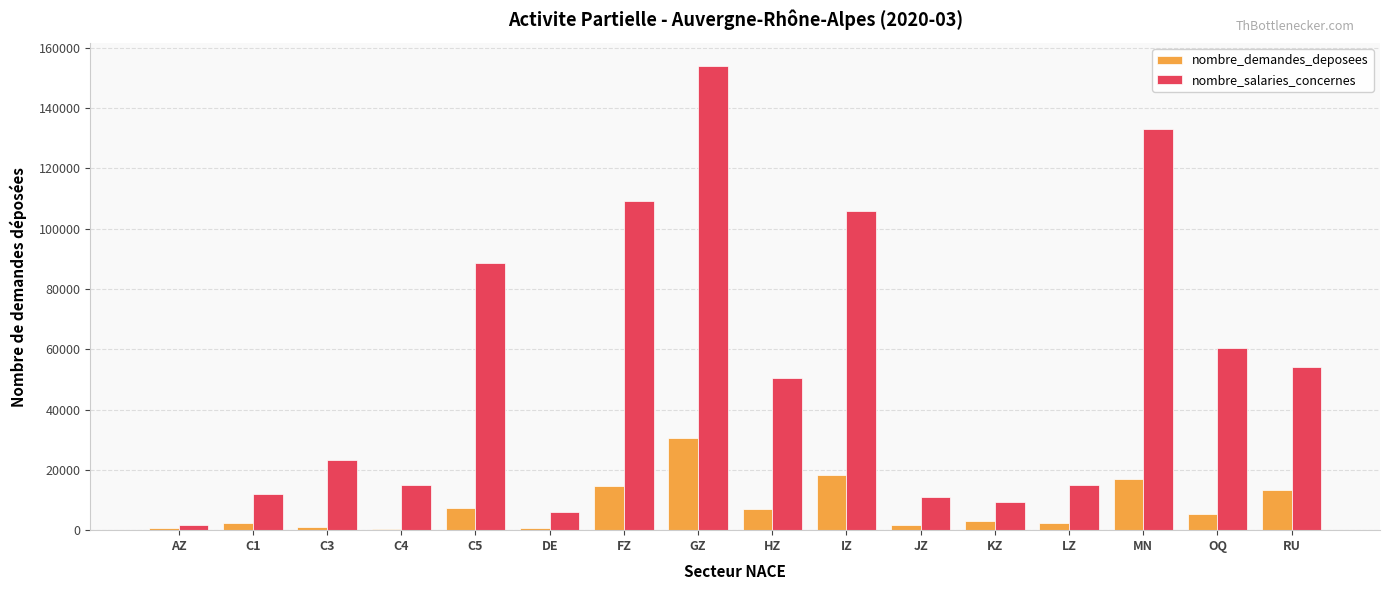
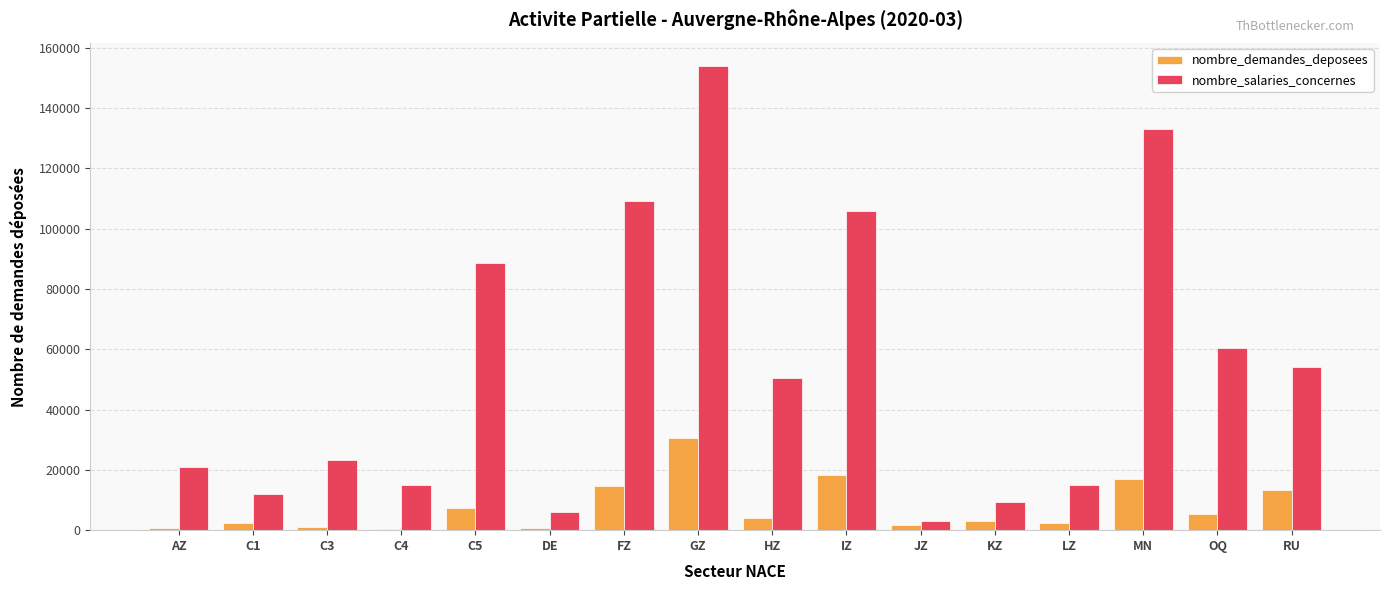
  {
    "nombre_demandes_deposees": {
      "C1": 2000,
      "C3": 1000,
      "C5": 7000,
      "FZ": 15000,
      "GZ": 30000,
-     "HZ": 7000,
+     "HZ": 4000,
      "IZ": 18000,
      "JZ": 2000,
      "KZ": 3000,
      "LZ": 3000,
      "MN": 17000,
      "OQ": 5000,
      "RU": 13000
    },
    "nombre_salaries_concernes": {
-     "AZ": 2000,
+     "AZ": 21000,
      "C1": 12000,
      "C3": 23000,
      "C4": 15000,
      "C5": 89000,
      "DE": 6000,
      "FZ": 109000,
      "GZ": 154000,
      "HZ": 50000,
      "IZ": 106000,
-     "JZ": 11000,
+     "JZ": 3000,
      "KZ": 9000,
      "LZ": 15000,
      "MN": 133000,
      "OQ": 60000,
      "RU": 54000
    }
  }
